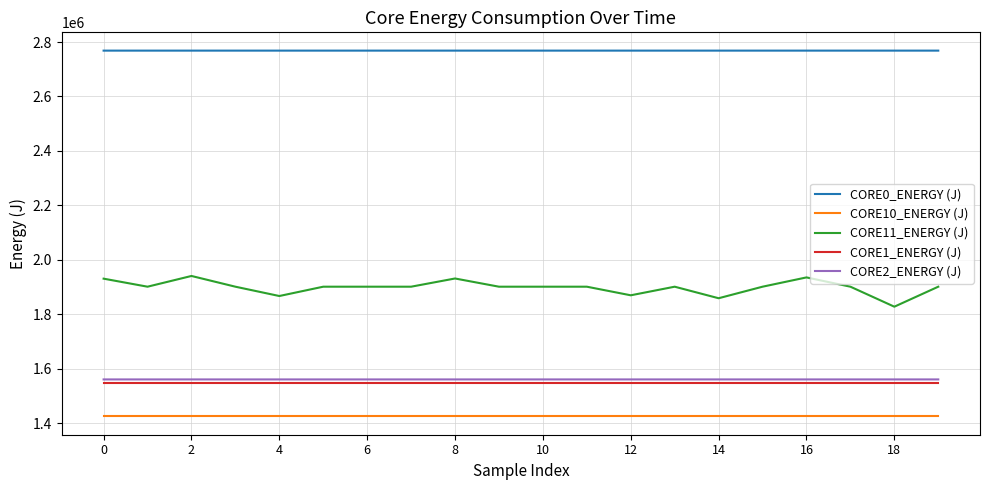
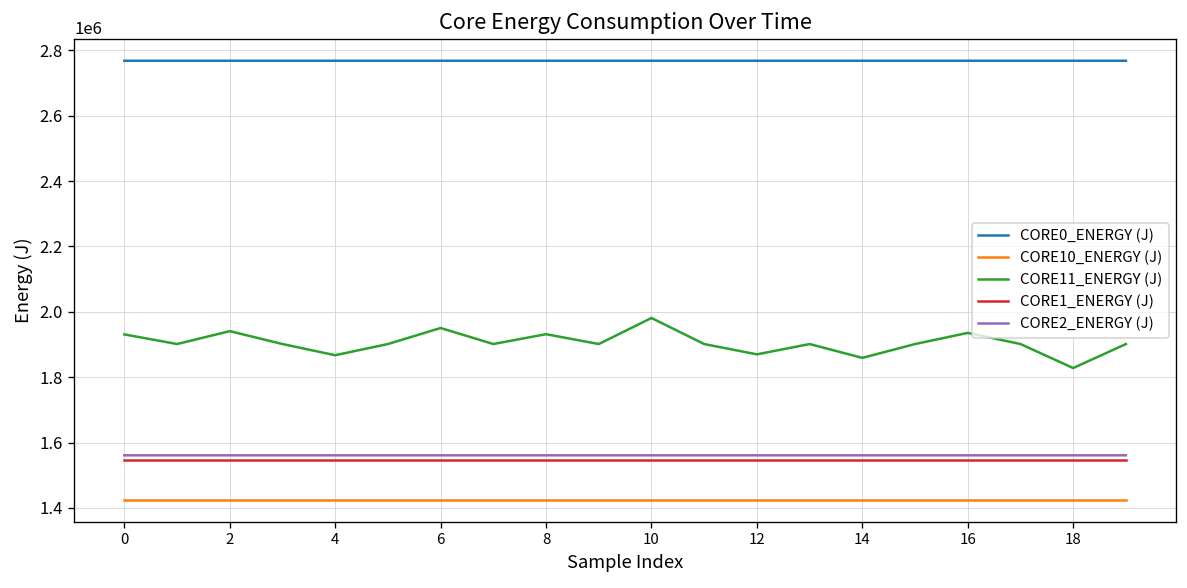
  {
    "CORE0_ENERGY (J)": {
      "0": 2770000,
      "2": 2770000,
      "4": 2770000,
      "6": 2770000,
      "8": 2770000,
      "10": 2770000,
      "12": 2770000,
      "14": 2770000,
      "16": 2770000,
      "18": 2770000
    },
    "CORE10_ENERGY (J)": {
      "0": 1420000,
      "2": 1420000,
      "4": 1420000,
      "6": 1420000,
      "8": 1420000,
      "10": 1420000,
      "12": 1420000,
      "14": 1420000,
      "16": 1420000,
      "18": 1420000
    },
    "CORE11_ENERGY (J)": {
      "0": 1930000,
      "2": 1940000,
      "4": 1870000,
-     "6": 1900000,
+     "6": 1950000,
      "8": 1930000,
-     "10": 1900000,
+     "10": 1980000,
      "12": 1870000,
      "14": 1860000,
      "16": 1940000,
      "18": 1830000
    },
    "CORE1_ENERGY (J)": {
      "0": 1550000,
      "2": 1550000,
      "4": 1550000,
      "6": 1550000,
      "8": 1550000,
      "10": 1550000,
      "12": 1550000,
      "14": 1550000,
      "16": 1550000,
      "18": 1550000
    },
    "CORE2_ENERGY (J)": {
      "0": 1560000,
      "2": 1560000,
      "4": 1560000,
      "6": 1560000,
      "8": 1560000,
      "10": 1560000,
      "12": 1560000,
      "14": 1560000,
      "16": 1560000,
      "18": 1560000
    }
  }
